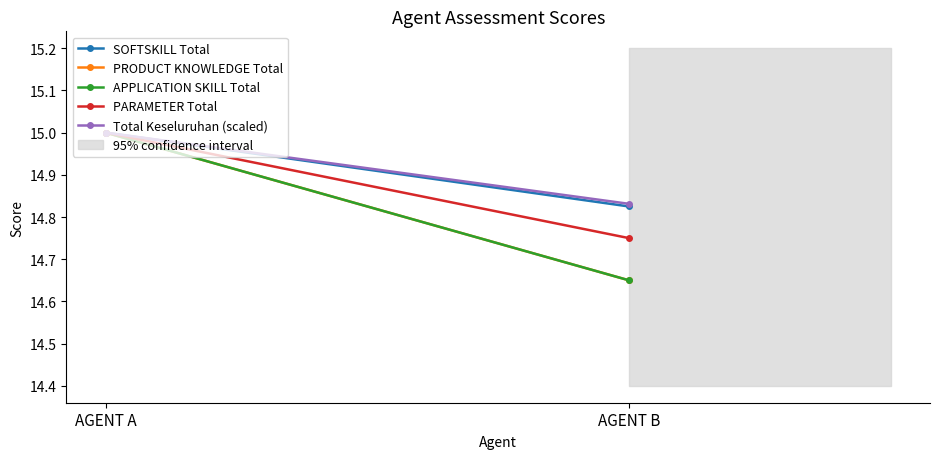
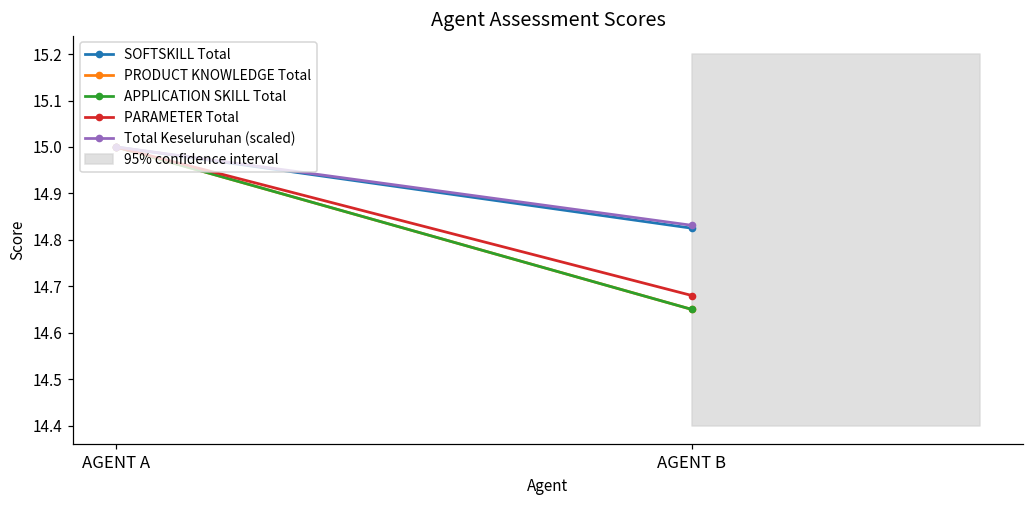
  {
    "SOFTSKILL Total": {
      "AGENT B": 14.83
    },
    "95% confidence interval": {
      "AGENT B": 15.20
    },
    "APPLICATION SKILL Total": {
      "AGENT B": 14.65
    },
    "PARAMETER Total": {
-     "AGENT B": 14.75
+     "AGENT B": 14.68
    },
    "Total Keseluruhan (scaled)": {
      "AGENT B": 14.83
    }
  }
